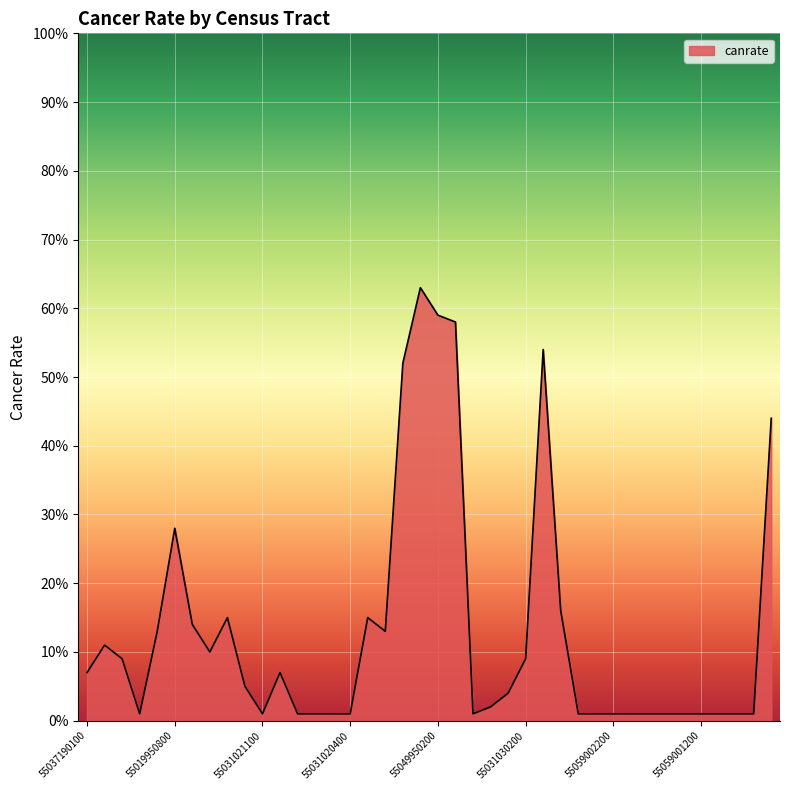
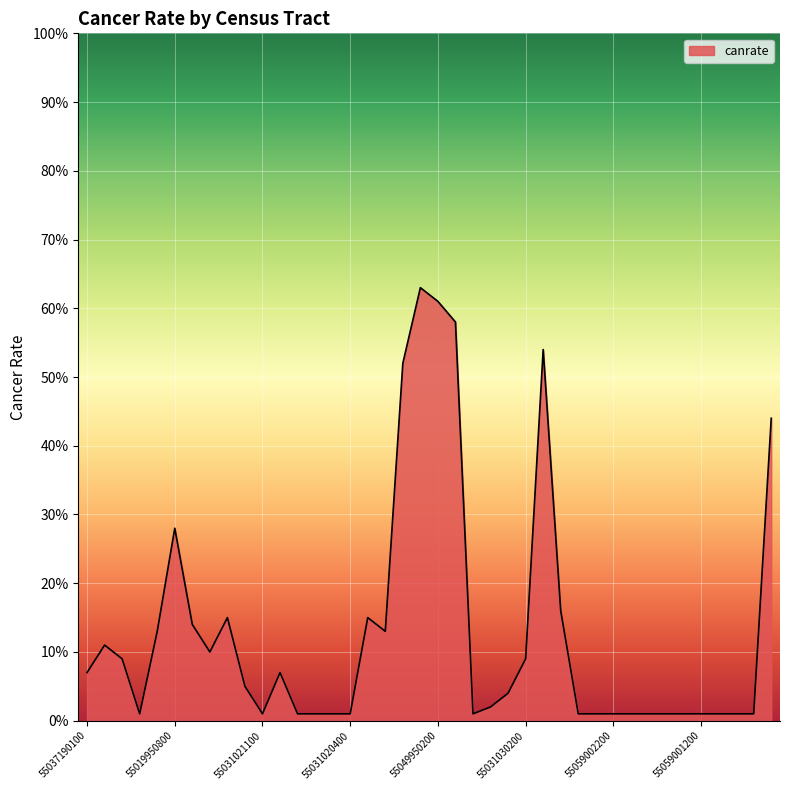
  {
    "55037190100": "7%",
    "55019950800": "28%",
    "55031021100": "1%",
    "55031020400": "1%",
-   "55049950200": "59%",
+   "55049950200": "61%",
    "55031030200": "9%",
    "55059002200": "1%",
    "55059001200": "1%"
  }
